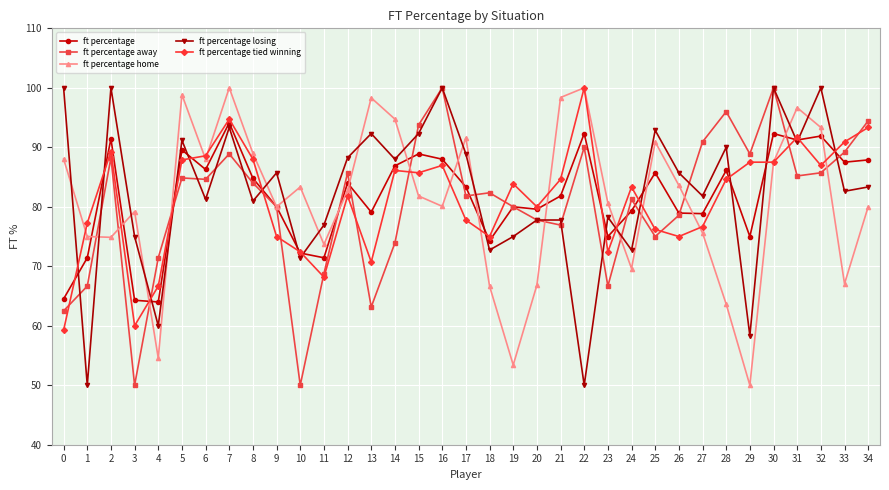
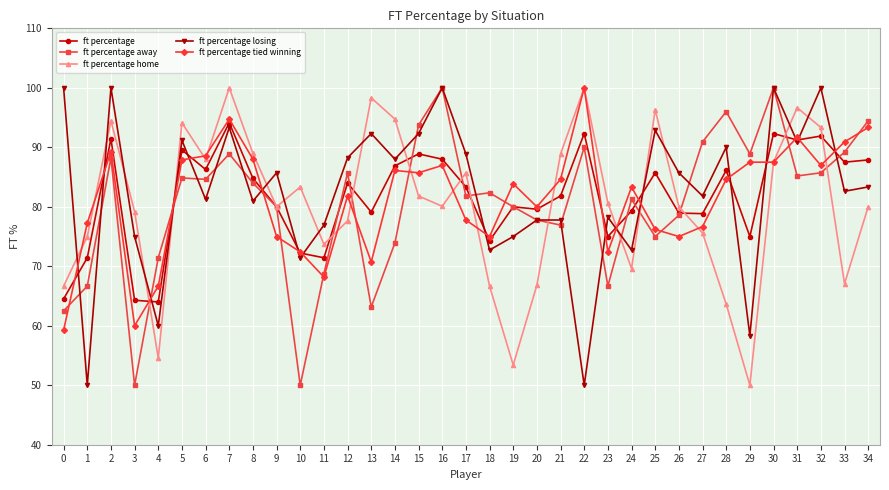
  {
    "ft percentage home": {
-     "0": 88,
+     "0": 67,
      "1": 75,
-     "2": 75,
+     "2": 94,
      "3": 79,
      "4": 55,
-     "5": 99,
+     "5": 94,
      "6": 88,
      "7": 100,
      "8": 89,
      "10": 83,
      "11": 74,
-     "12": 83,
+     "12": 78,
      "13": 98,
      "14": 95,
      "15": 82,
      "16": 80,
-     "17": 92,
+     "17": 86,
      "18": 67,
      "19": 53,
      "20": 67,
-     "21": 98,
+     "21": 89,
      "23": 81,
      "24": 70,
-     "25": 91,
-     "26": 84,
+     "25": 96,
+     "26": 80,
      "27": 76,
      "28": 64,
      "29": 50,
      "31": 97,
      "32": 93,
      "33": 67,
      "34": 80
    }
  }
